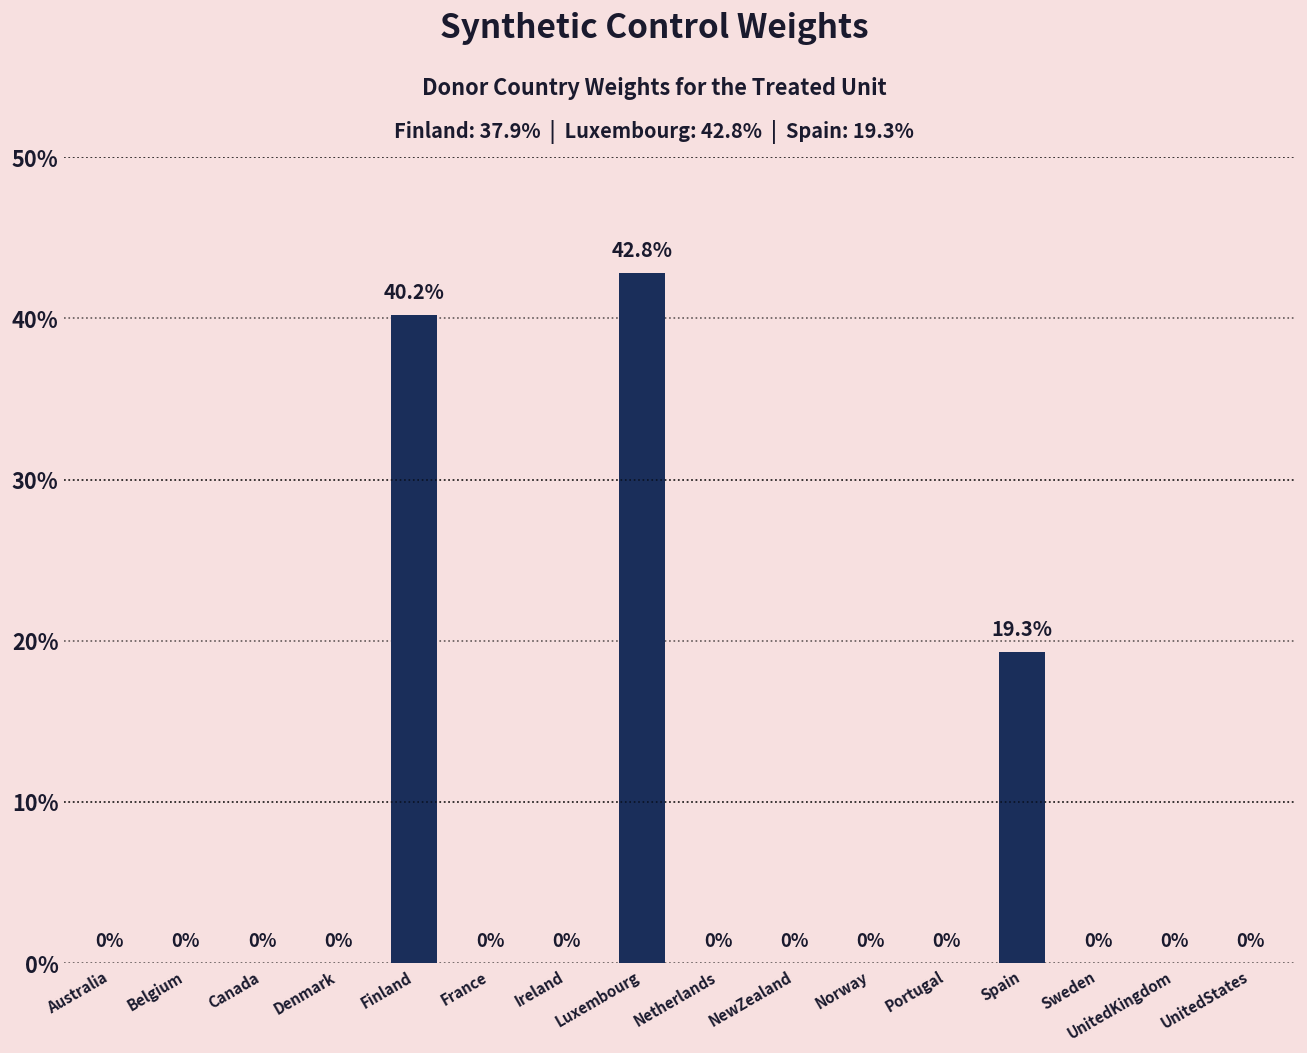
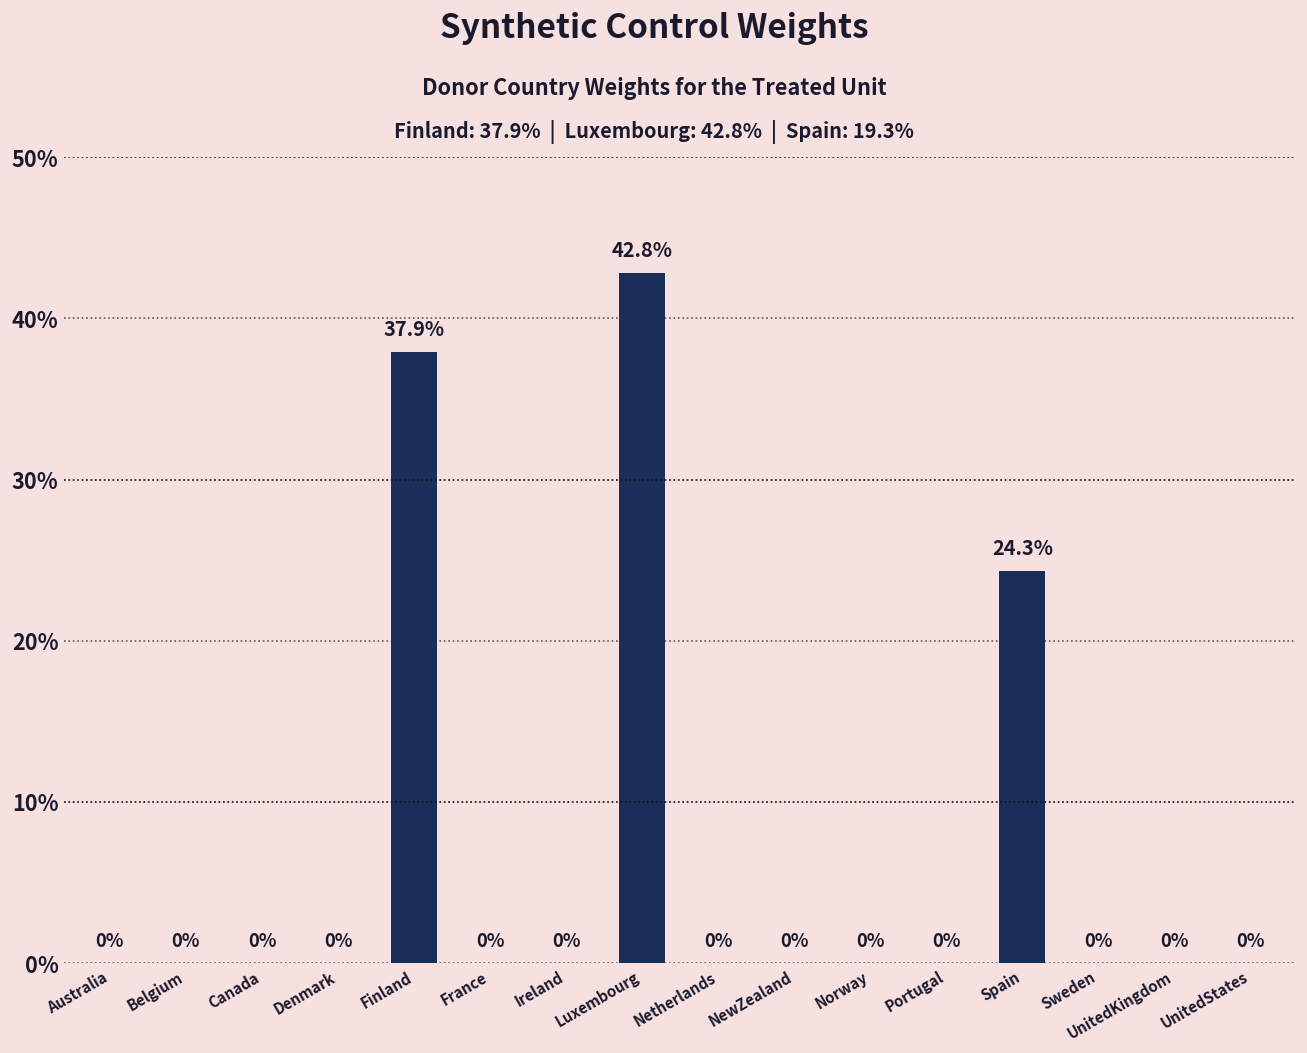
  {
    "Australia": "0%",
    "Belgium": "0%",
    "Canada": "0%",
    "Denmark": "0%",
-   "Finland": "40.2%",
+   "Finland": "37.9%",
    "France": "0%",
    "Ireland": "0%",
    "Luxembourg": "42.8%",
    "Netherlands": "0%",
    "NewZealand": "0%",
    "Norway": "0%",
    "Portugal": "0%",
-   "Spain": "19.3%",
+   "Spain": "24.3%",
    "Sweden": "0%",
    "UnitedKingdom": "0%",
    "UnitedStates": "0%"
  }
